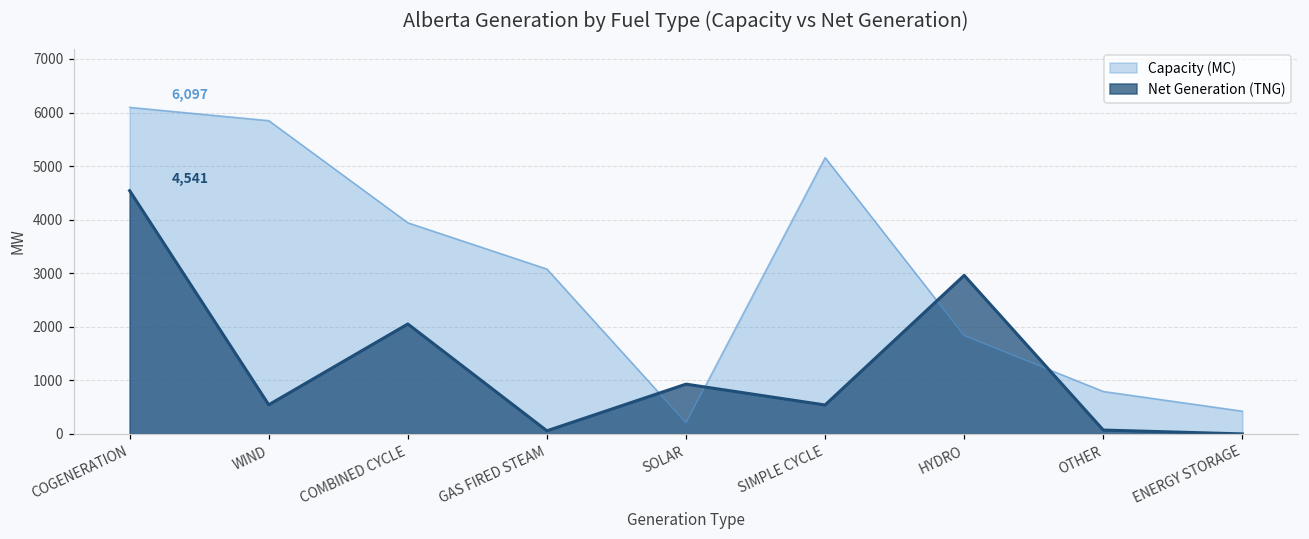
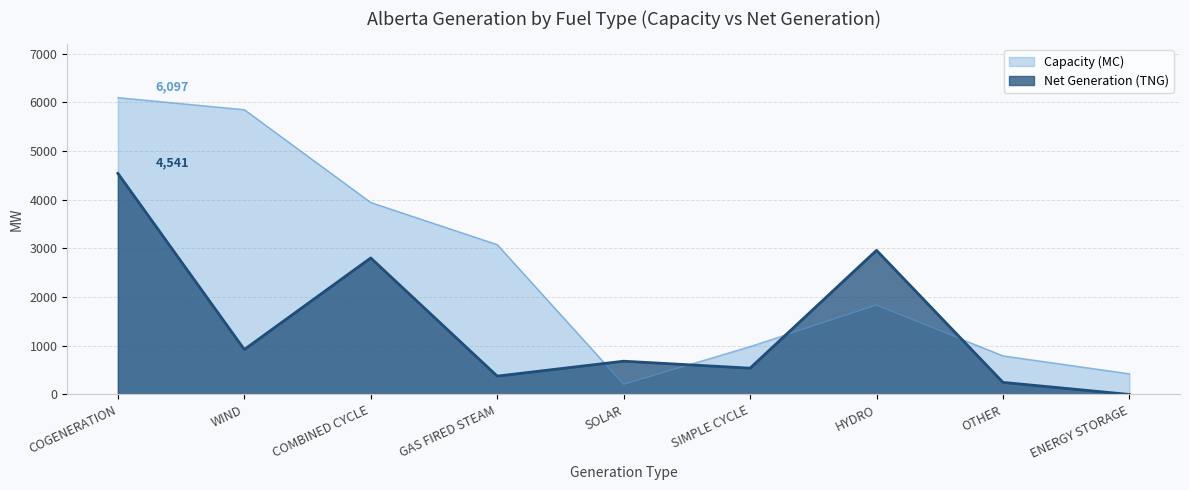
  {
    "Capacity (MC)": {
      "COGENERATION": 6100,
      "WIND": 5800,
      "COMBINED CYCLE": 3900,
      "GAS FIRED STEAM": 3100,
      "SOLAR": 200,
-     "SIMPLE CYCLE": 5200,
+     "SIMPLE CYCLE": 1000,
      "HYDRO": 1800,
      "OTHER": 800,
      "ENERGY STORAGE": 400
    },
    "Net Generation (TNG)": {
      "COGENERATION": 4500,
-     "WIND": 500,
-     "COMBINED CYCLE": 2100,
-     "GAS FIRED STEAM": 100,
-     "SOLAR": 900,
+     "WIND": 900,
+     "COMBINED CYCLE": 2800,
+     "GAS FIRED STEAM": 400,
+     "SOLAR": 700,
      "SIMPLE CYCLE": 500,
      "HYDRO": 3000,
-     "OTHER": 100,
+     "OTHER": 200,
      "ENERGY STORAGE": 0
    }
  }
